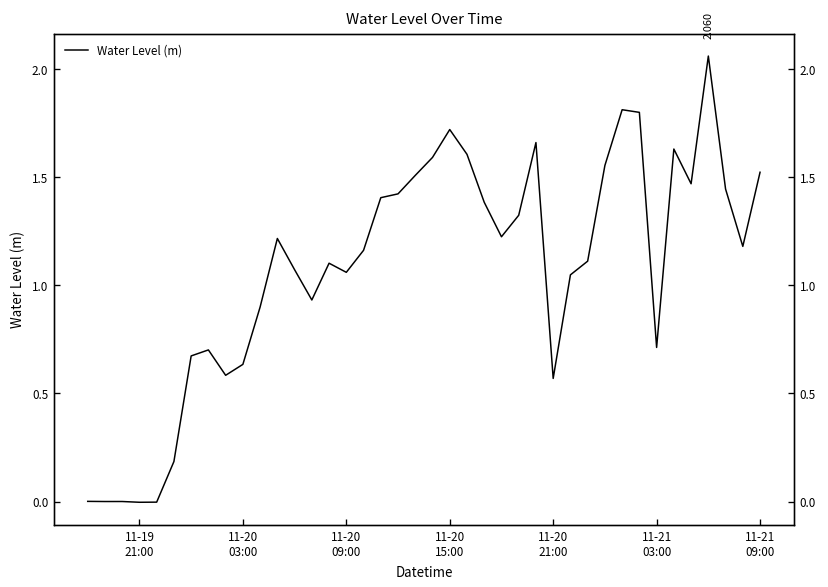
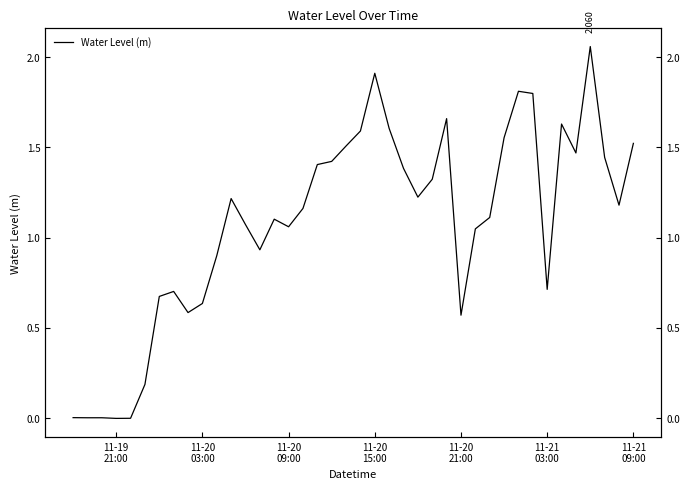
  {
    "11-19 21:00": 0.00,
    "11-20 03:00": 0.63,
    "11-20 09:00": 1.06,
-   "11-20 15:00": 1.72,
+   "11-20 15:00": 1.91,
    "11-20 21:00": 0.57,
    "11-21 03:00": 0.71,
    "11-21 09:00": 1.52
  }
